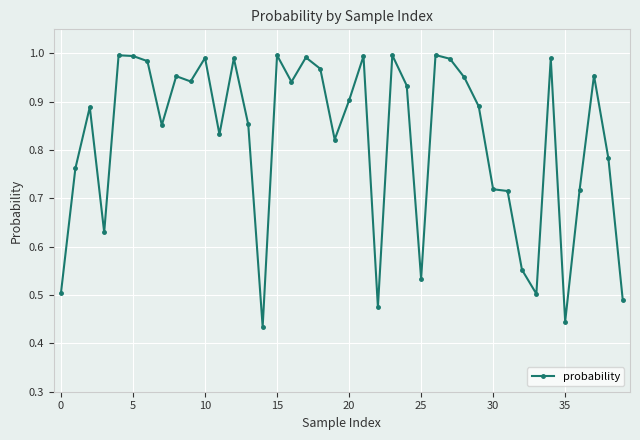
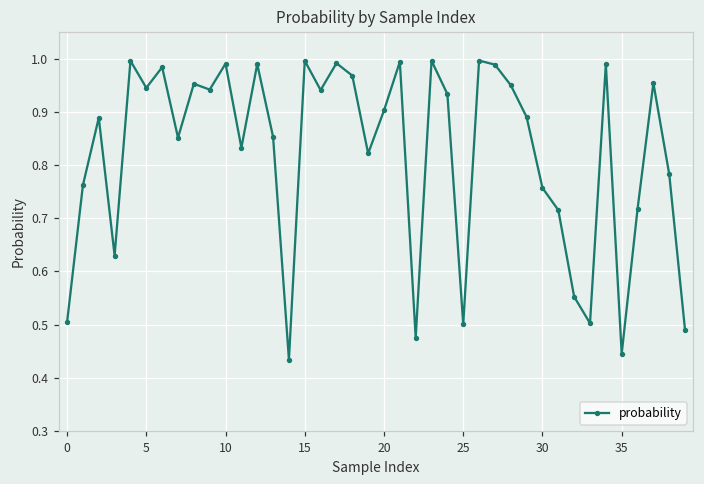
  {
    "0": 0.50,
-   "5": 0.99,
+   "5": 0.95,
    "10": 0.99,
    "15": 1.00,
    "20": 0.90,
-   "25": 0.53,
-   "30": 0.72,
+   "25": 0.50,
+   "30": 0.76,
    "35": 0.45
  }
